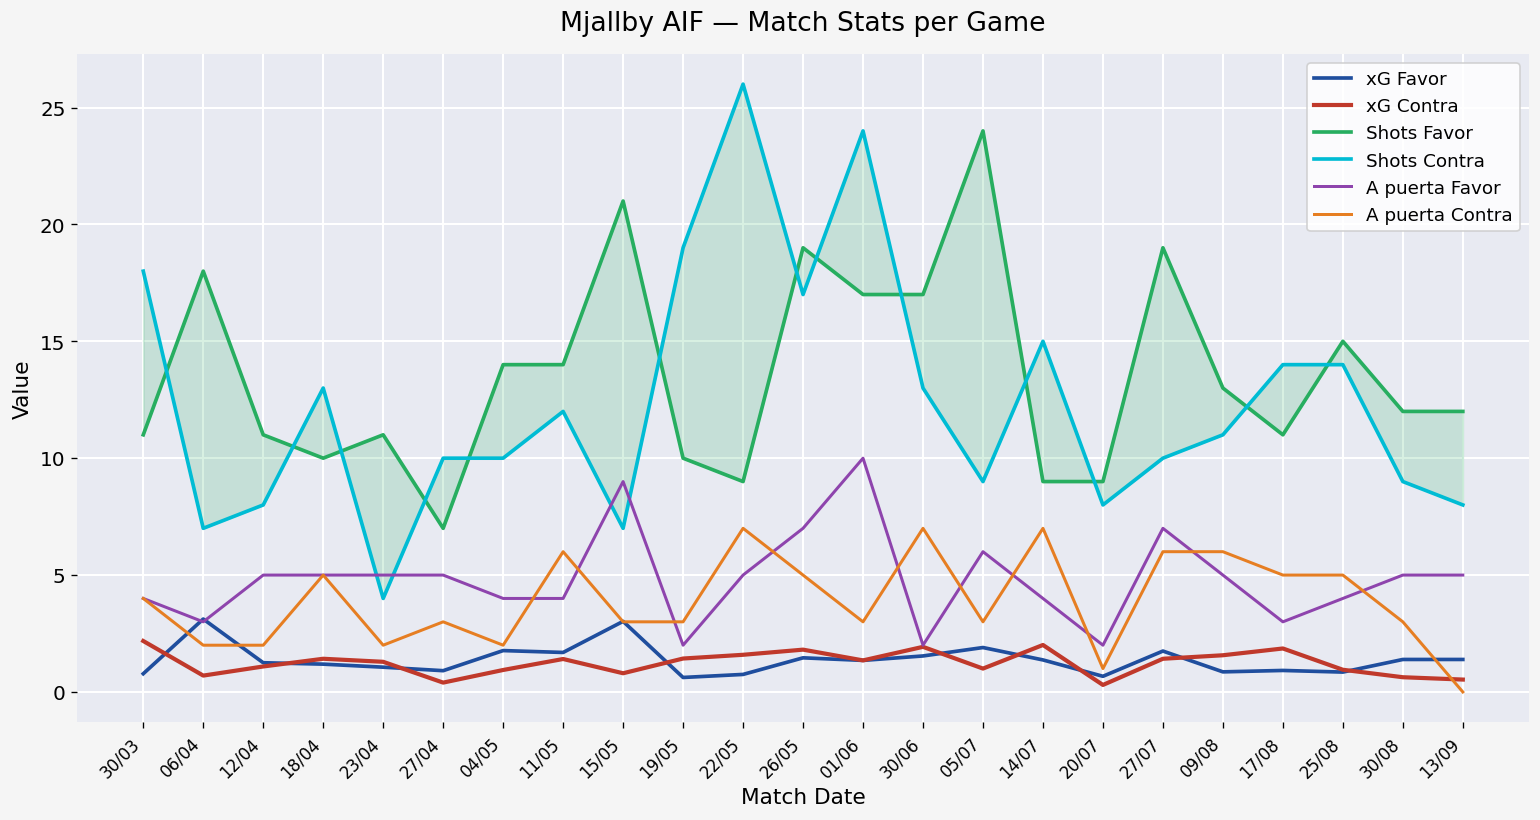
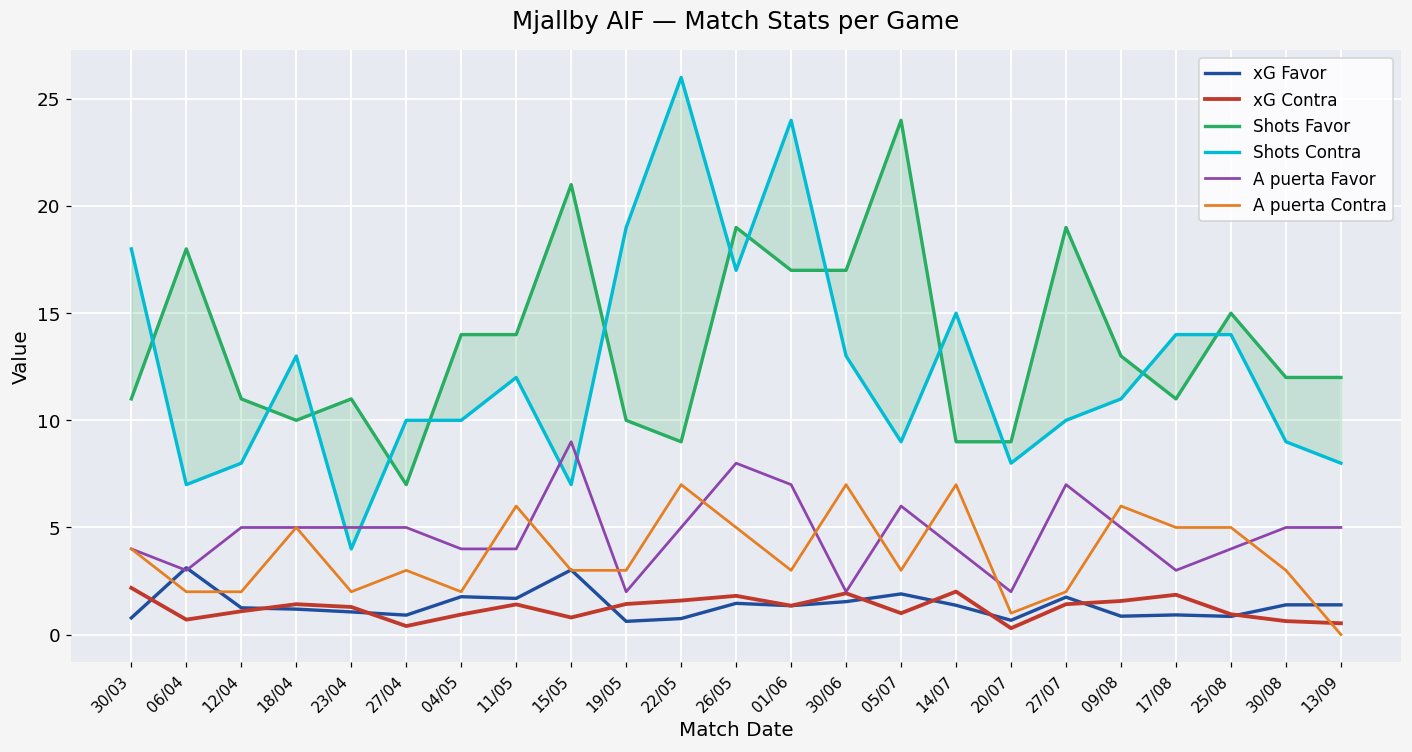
  {
    "xG Favor": {
      "30/03": 0.8,
      "12/04": 1.3,
      "18/04": 1.2,
      "23/04": 1,
      "27/04": 1,
      "04/05": 1.8,
      "11/05": 1.7,
      "19/05": 0.6,
      "22/05": 0.8,
      "26/05": 1.5,
      "30/06": 1.5,
      "05/07": 2,
      "14/07": 1.4,
      "20/07": 0.7,
      "27/07": 1.8,
      "09/08": 0.9,
      "17/08": 1,
      "30/08": 1.4,
      "13/09": 1.4
    },
    "xG Contra": {
      "30/03": 2.2,
      "06/04": 0.7,
      "12/04": 1,
      "18/04": 1.4,
      "23/04": 1.3,
      "27/04": 0.4,
      "04/05": 1,
      "11/05": 1.4,
      "15/05": 0.8,
      "19/05": 1.4,
      "22/05": 1.6,
      "26/05": 1.8,
      "05/07": 1,
      "14/07": 2,
      "20/07": 0.3,
      "27/07": 1.4,
      "09/08": 1.6,
      "17/08": 1.9,
      "30/08": 0.6,
      "13/09": 0.5
    },
    "Shots Contra": {
      "06/04": 7,
      "12/04": 8,
      "23/04": 4,
      "04/05": 10,
      "11/05": 12,
      "15/05": 7,
      "26/05": 17,
      "30/06": 13,
      "05/07": 9,
      "20/07": 8,
      "27/07": 10,
      "09/08": 11,
      "25/08": 14,
      "30/08": 9,
      "13/09": 8
    },
    "A puerta Favor": {
      "12/04": 5,
      "23/04": 5,
      "27/04": 5,
      "04/05": 4,
      "11/05": 4,
      "15/05": 9,
      "19/05": 2,
      "22/05": 5,
-     "26/05": 7,
-     "01/06": 10,
+     "26/05": 8,
+     "01/06": 7,
      "05/07": 6,
      "14/07": 4,
      "20/07": 2,
      "27/07": 7,
      "09/08": 5,
      "17/08": 3,
      "25/08": 4,
      "30/08": 5,
      "13/09": 5
    },
    "A puerta Contra": {
      "06/04": 2,
      "12/04": 2,
      "23/04": 2,
      "27/04": 3,
      "04/05": 2,
      "11/05": 6,
      "19/05": 3,
      "22/05": 7,
      "26/05": 5,
      "01/06": 3,
      "30/06": 7,
      "05/07": 3,
      "14/07": 7,
      "20/07": 1,
-     "27/07": 6,
+     "27/07": 2,
      "09/08": 6,
      "17/08": 5,
      "25/08": 5,
      "30/08": 3,
      "13/09": 0
    }
  }
